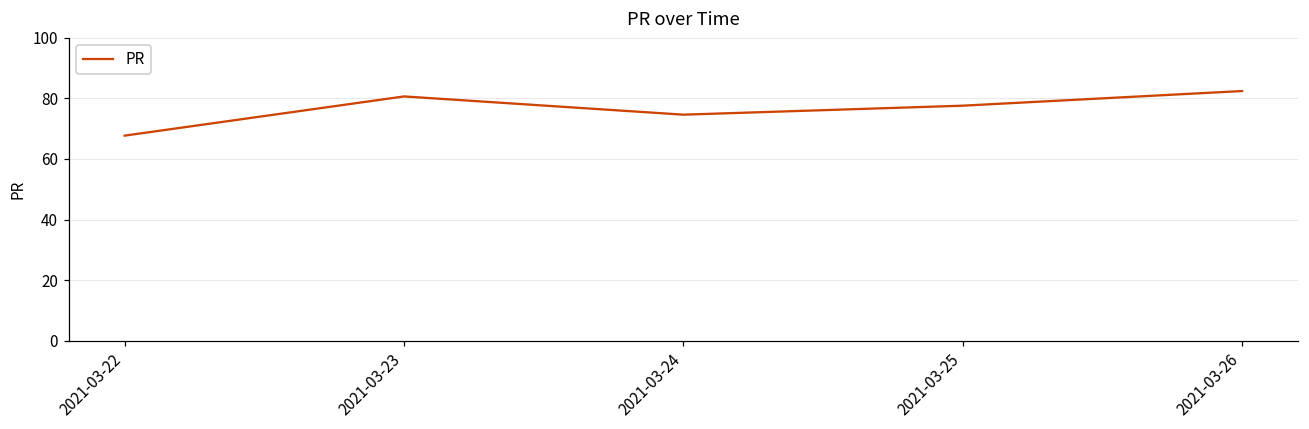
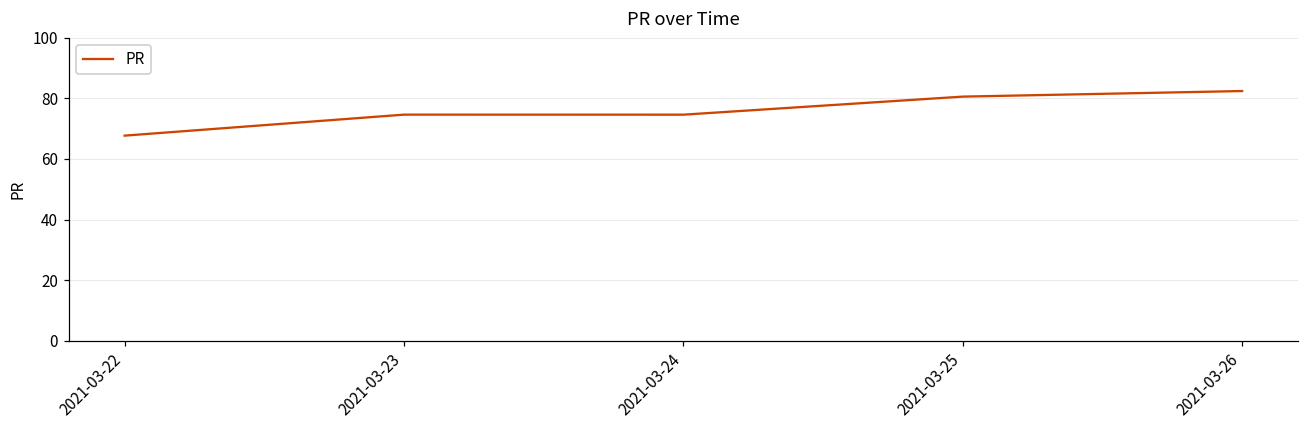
  {
    "2021-03-22": 68,
-   "2021-03-23": 81,
+   "2021-03-23": 75,
    "2021-03-24": 75,
-   "2021-03-25": 78,
+   "2021-03-25": 81,
    "2021-03-26": 82
  }
